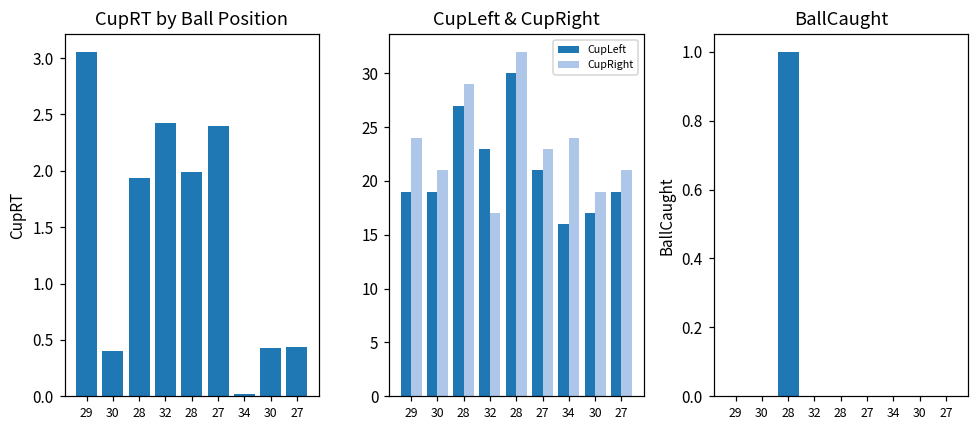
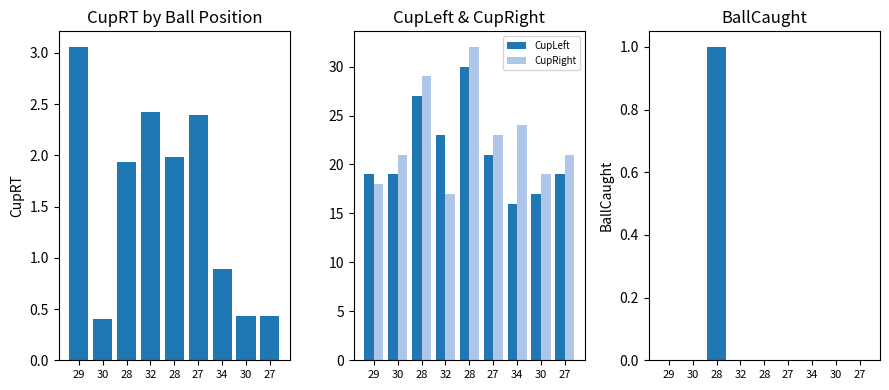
  {
    "CupRT by Ball Position": {
      "29": 3.06,
      "32": 2.42,
-     "34": 0.02
+     "34": 0.90
    },
    "CupLeft & CupRight": {
      "CupLeft": {
        "29": 19,
        "32": 23,
        "34": 16
      },
      "CupRight": {
-       "29": 24,
+       "29": 18,
        "32": 17,
        "34": 24
      }
    },
    "BallCaught": {
      "29": 0.00,
      "32": 0.00,
      "34": 0.00
    }
  }
